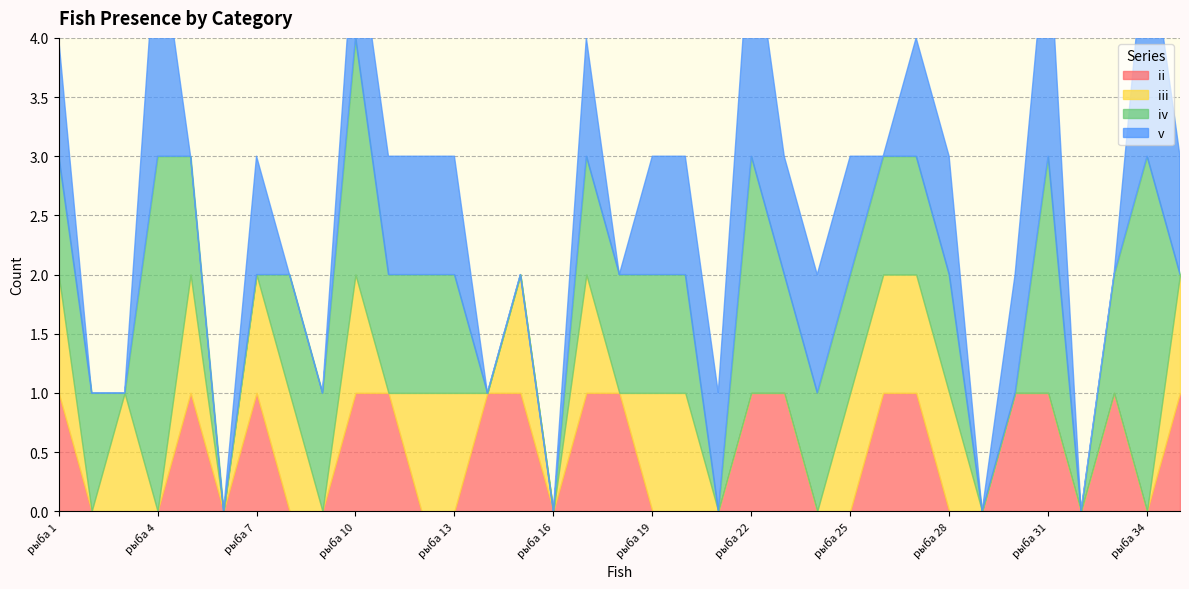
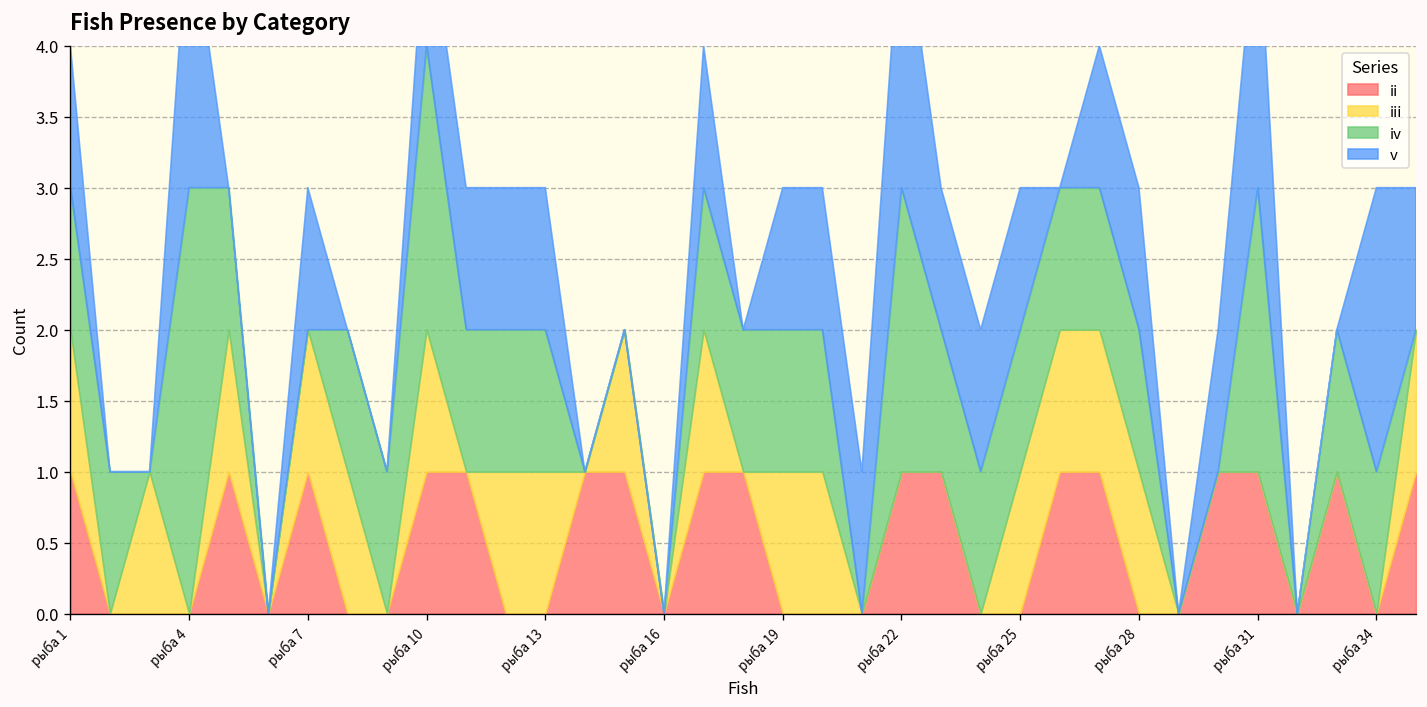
  {
    "ii": {
      "рыба 1": 1,
      "рыба 7": 1,
      "рыба 10": 1,
      "рыба 13": 0,
      "рыба 19": 0,
      "рыба 25": 0,
      "рыба 28": 0
    },
    "iv": {
-     "рыба 34": 3
+     "рыба 34": 1
    },
    "v": {
      "рыба 1": 1,
      "рыба 7": 1,
      "рыба 13": 1,
      "рыба 19": 1,
      "рыба 25": 1,
      "рыба 28": 1
    }
  }
